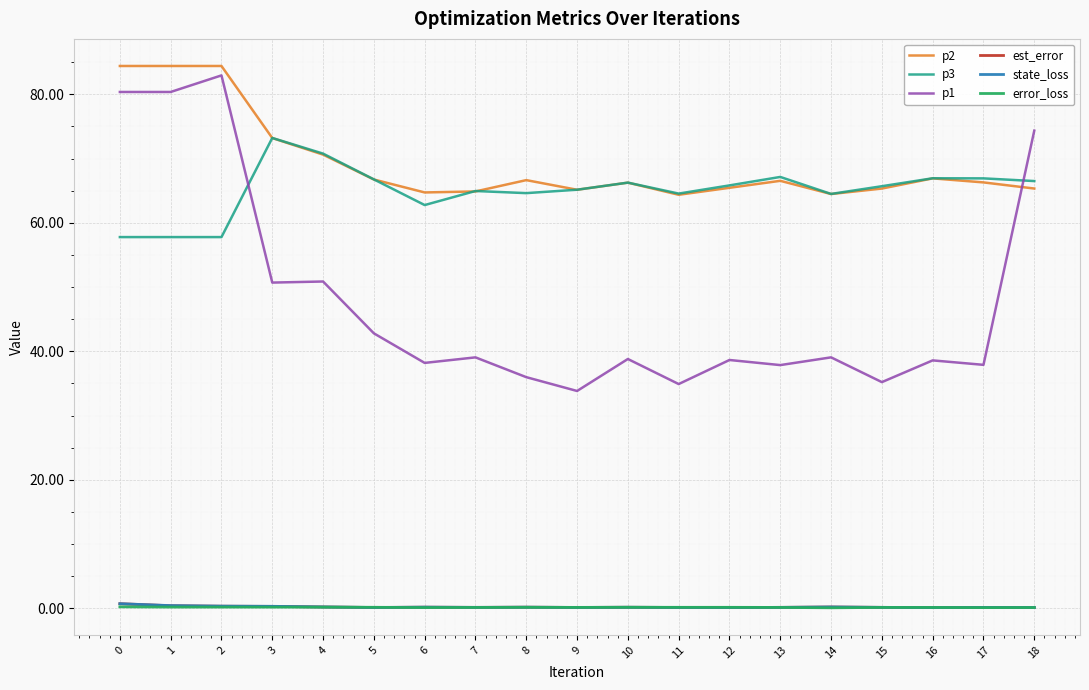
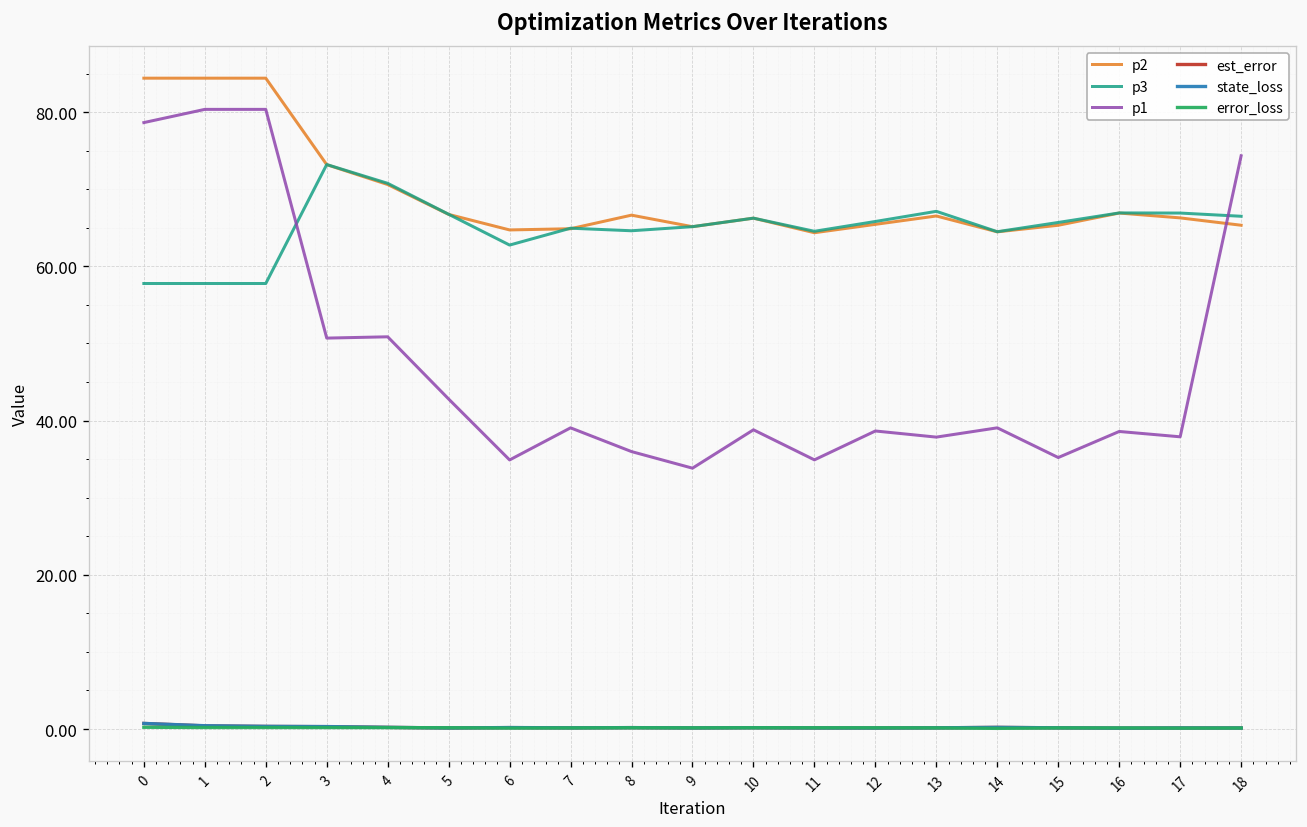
  {
    "p2": {
      "0": 84,
      "1": 84,
      "2": 84,
      "6": 65,
      "8": 67,
      "13": 67,
      "17": 66,
      "18": 65
    },
    "p1": {
-     "0": 80,
+     "0": 79,
      "1": 80,
-     "2": 83,
+     "2": 80,
      "3": 51,
      "4": 51,
      "5": 43,
-     "6": 38,
+     "6": 35,
      "7": 39,
      "8": 36,
      "9": 34,
      "10": 39,
      "11": 35,
      "12": 39,
      "13": 38,
      "14": 39,
      "15": 35,
      "16": 39,
      "17": 38,
      "18": 74
    }
  }
